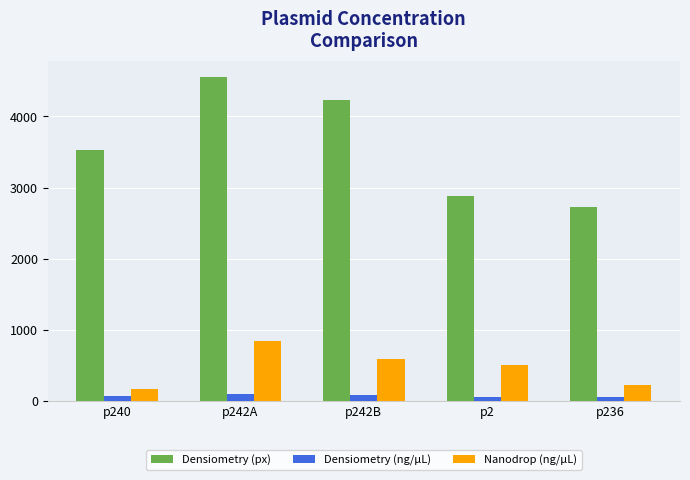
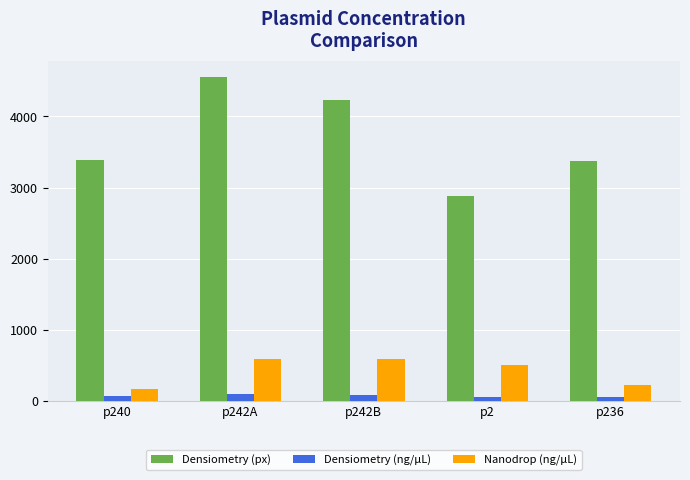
  {
    "Densiometry (px)": {
-     "p240": 3500,
+     "p240": 3400,
      "p242A": 4600,
      "p242B": 4200,
      "p2": 2900,
-     "p236": 2700
+     "p236": 3400
    },
    "Densiometry (ng/µL)": {
      "p240": 100,
      "p242A": 100,
      "p242B": 100,
      "p2": 100,
      "p236": 100
    },
    "Nanodrop (ng/µL)": {
      "p240": 200,
-     "p242A": 800,
+     "p242A": 600,
      "p242B": 600,
      "p2": 500,
      "p236": 200
    }
  }
